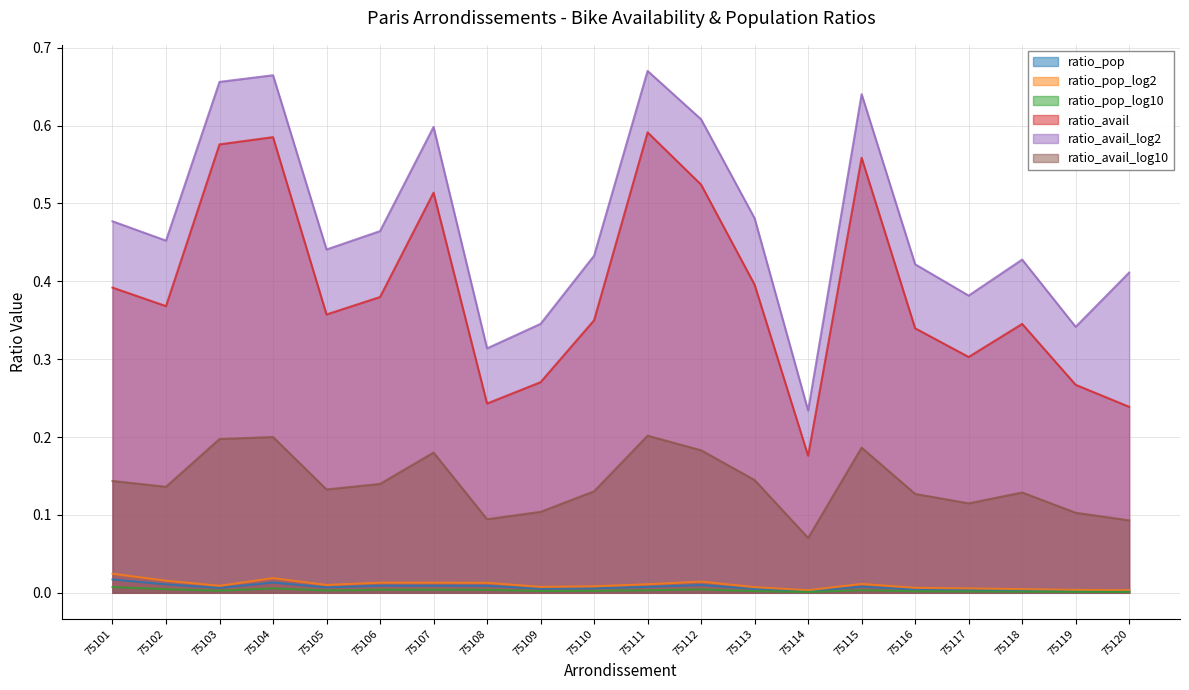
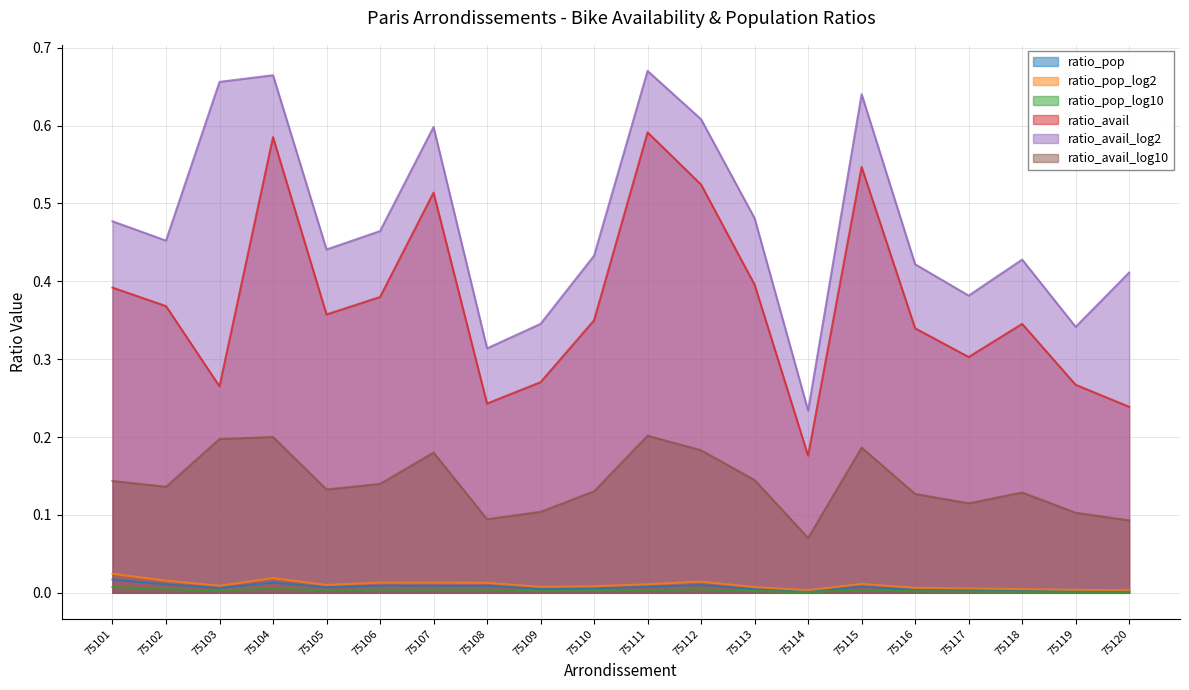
  {
    "ratio_pop": {
      "75101": 0.02,
      "75102": 0.01,
      "75104": 0.01,
      "75106": 0.01,
      "75107": 0.01,
      "75108": 0.01,
      "75111": 0.01,
      "75112": 0.01,
      "75115": 0.01
    },
    "ratio_pop_log2": {
      "75101": 0.02,
      "75102": 0.02,
      "75104": 0.02,
      "75106": 0.01,
      "75107": 0.01,
      "75108": 0.01,
      "75111": 0.01,
      "75112": 0.01,
      "75115": 0.01
    },
    "ratio_pop_log10": {
      "75101": 0.01,
      "75102": 0.00,
      "75103": 0.00,
      "75104": 0.01,
      "75105": 0.00,
      "75106": 0.00,
      "75107": 0.00,
      "75108": 0.00,
      "75110": 0.00,
      "75111": 0.00,
      "75112": 0.00,
      "75115": 0.00
    },
    "ratio_avail": {
      "75101": 0.39,
      "75102": 0.37,
-     "75103": 0.58,
+     "75103": 0.27,
      "75104": 0.59,
      "75105": 0.36,
      "75106": 0.38,
      "75107": 0.51,
      "75108": 0.24,
      "75109": 0.27,
      "75110": 0.35,
      "75111": 0.59,
      "75112": 0.52,
      "75113": 0.40,
      "75114": 0.18,
-     "75115": 0.56,
+     "75115": 0.55,
      "75116": 0.34,
      "75117": 0.30,
      "75118": 0.35,
      "75119": 0.27,
      "75120": 0.24
    },
    "ratio_avail_log2": {
      "75101": 0.48,
      "75102": 0.45,
      "75103": 0.66,
      "75104": 0.66,
      "75105": 0.44,
      "75106": 0.46,
      "75107": 0.60,
      "75108": 0.31,
      "75109": 0.35,
      "75110": 0.43,
      "75111": 0.67,
      "75112": 0.61,
      "75113": 0.48,
      "75114": 0.23,
      "75115": 0.64,
      "75116": 0.42,
      "75117": 0.38,
      "75118": 0.43,
      "75119": 0.34,
      "75120": 0.41
    },
    "ratio_avail_log10": {
      "75101": 0.14,
      "75102": 0.14,
      "75103": 0.20,
      "75104": 0.20,
      "75105": 0.13,
      "75106": 0.14,
      "75107": 0.18,
      "75108": 0.09,
      "75109": 0.10,
      "75110": 0.13,
      "75111": 0.20,
      "75112": 0.18,
      "75113": 0.14,
      "75114": 0.07,
      "75115": 0.19,
      "75116": 0.13,
      "75117": 0.11,
      "75118": 0.13,
      "75119": 0.10,
      "75120": 0.09
    }
  }
